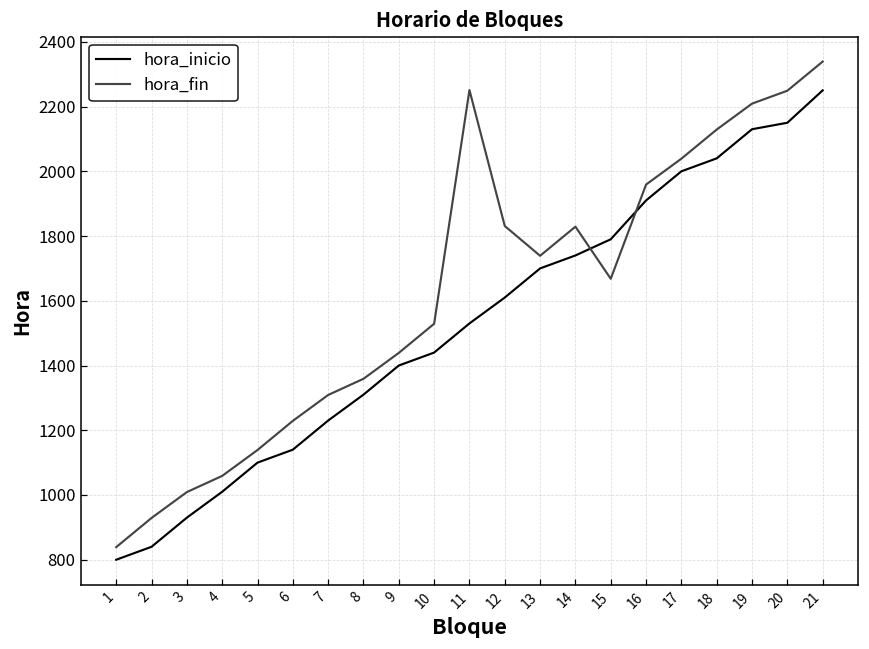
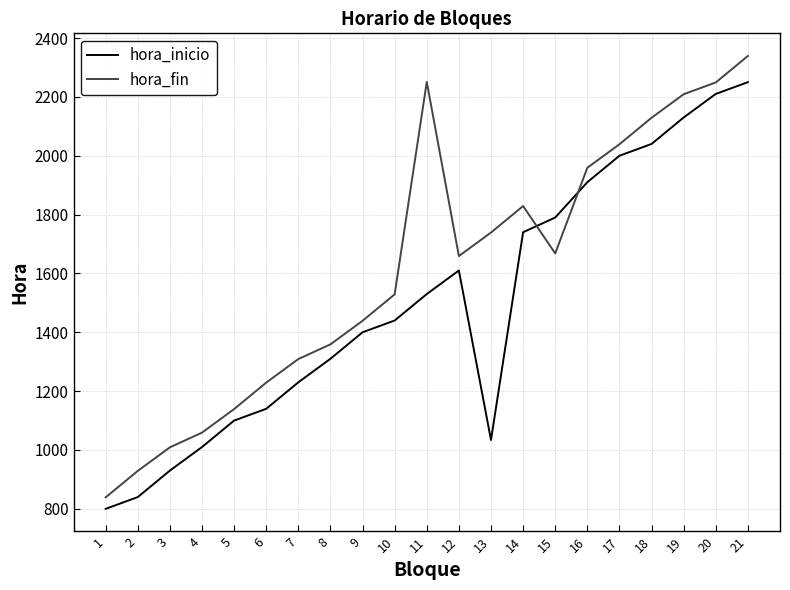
  {
    "hora_inicio": {
      "1": 800,
      "2": 840,
      "3": 930,
      "4": 1010,
      "5": 1100,
      "6": 1140,
      "7": 1230,
      "8": 1310,
      "9": 1400,
      "10": 1440,
      "11": 1530,
      "12": 1610,
-     "13": 1700,
+     "13": 1030,
      "14": 1740,
      "15": 1790,
      "16": 1910,
      "17": 2000,
      "18": 2040,
      "19": 2130,
-     "20": 2150,
+     "20": 2210,
      "21": 2250
    },
    "hora_fin": {
      "1": 840,
      "2": 930,
      "3": 1010,
      "4": 1060,
      "5": 1140,
      "6": 1230,
      "7": 1310,
      "8": 1360,
      "9": 1440,
      "10": 1530,
      "11": 2250,
-     "12": 1830,
+     "12": 1660,
      "13": 1740,
      "14": 1830,
      "15": 1670,
      "16": 1960,
      "17": 2040,
      "18": 2130,
      "19": 2210,
      "20": 2250,
      "21": 2340
    }
  }
